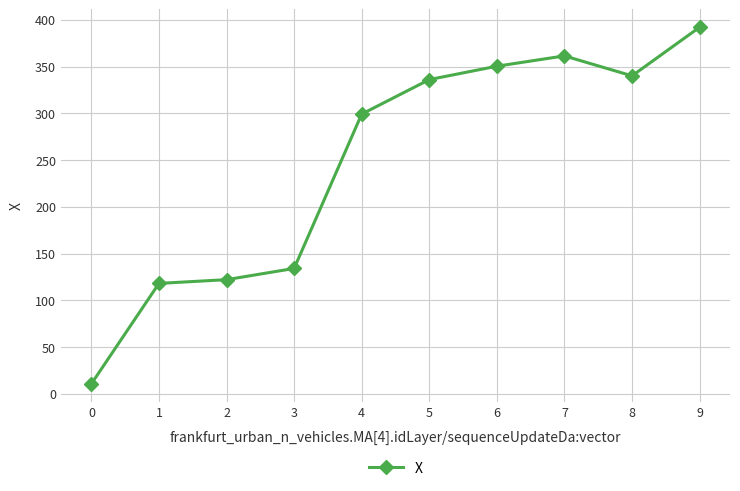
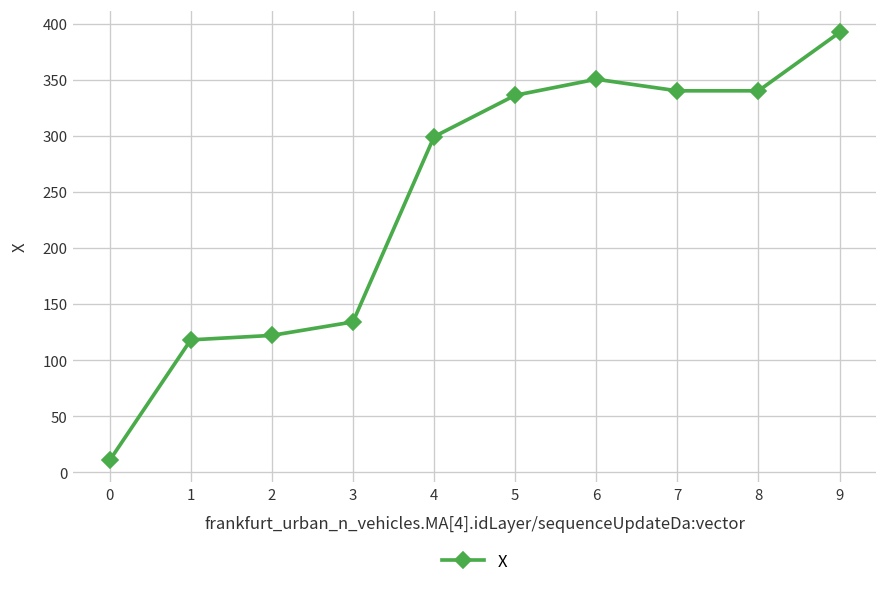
  {
    "0": 10,
    "1": 120,
    "2": 120,
    "3": 130,
    "4": 300,
    "5": 340,
    "6": 350,
-   "7": 360,
+   "7": 340,
    "8": 340,
    "9": 390
  }
